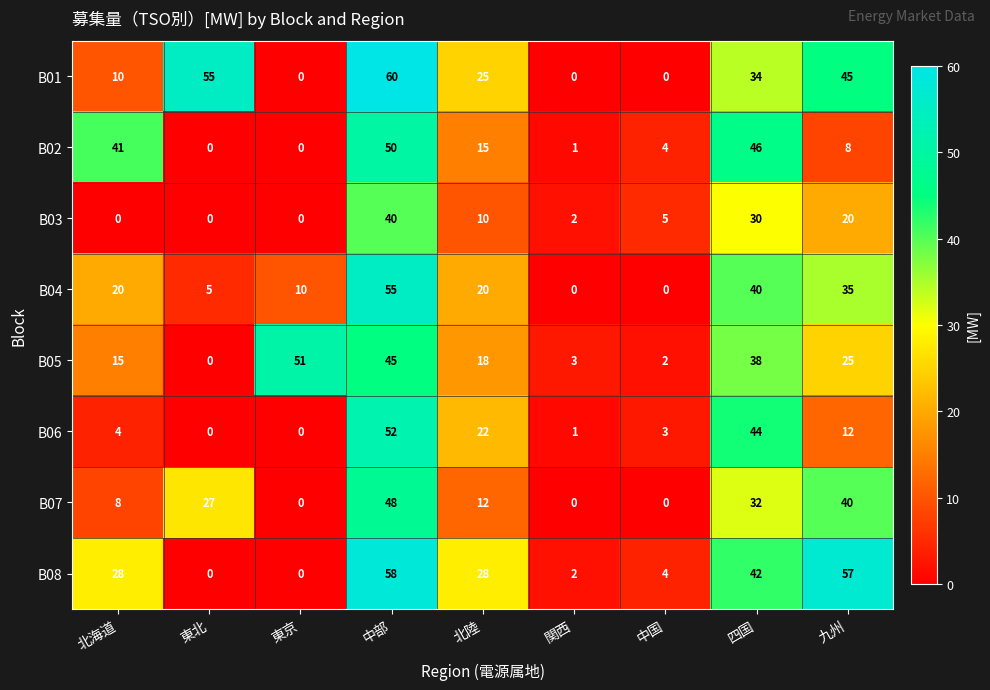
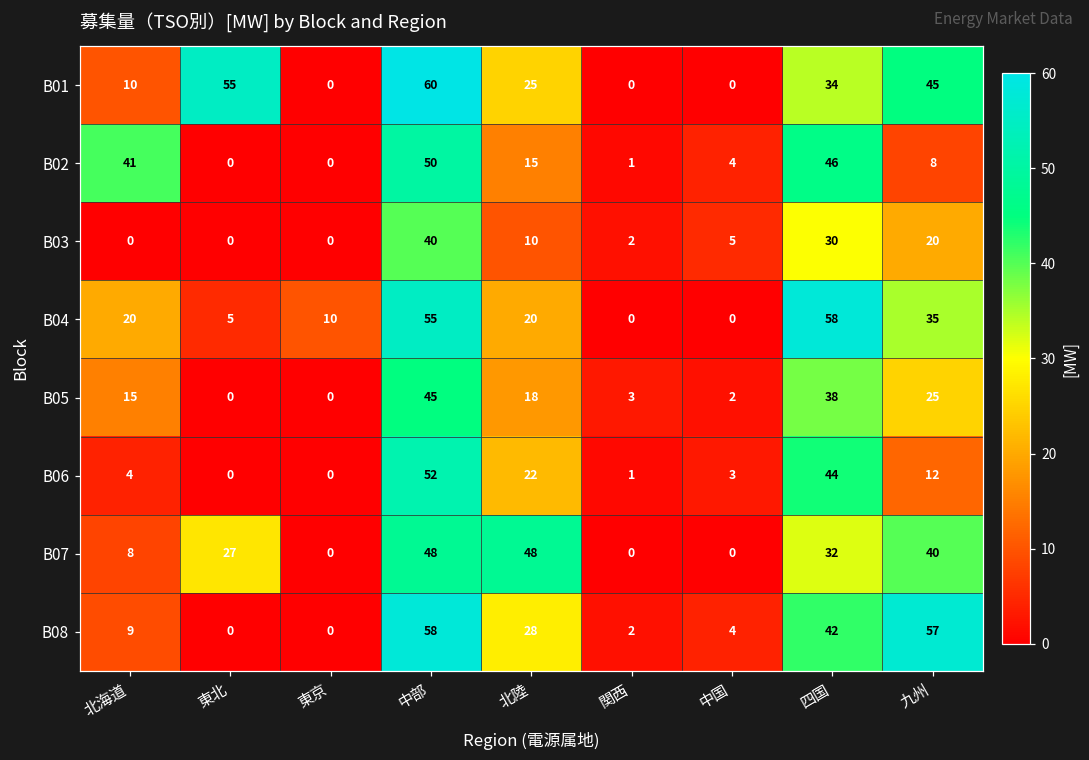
  {
    "B01": {
      "北海道": 10,
      "東北": 55,
      "東京": 0,
      "中部": 60,
      "北陸": 25,
      "関西": 0,
      "中国": 0,
      "四国": 34,
      "九州": 45
    },
    "B02": {
      "北海道": 41,
      "東北": 0,
      "東京": 0,
      "中部": 50,
      "北陸": 15,
      "関西": 1,
      "中国": 4,
      "四国": 46,
      "九州": 8
    },
    "B03": {
      "北海道": 0,
      "東北": 0,
      "東京": 0,
      "中部": 40,
      "北陸": 10,
      "関西": 2,
      "中国": 5,
      "四国": 30,
      "九州": 20
    },
    "B04": {
      "北海道": 20,
      "東北": 5,
      "東京": 10,
      "中部": 55,
      "北陸": 20,
      "関西": 0,
      "中国": 0,
-     "四国": 40,
+     "四国": 58,
      "九州": 35
    },
    "B05": {
      "北海道": 15,
      "東北": 0,
-     "東京": 51,
+     "東京": 0,
      "中部": 45,
      "北陸": 18,
      "関西": 3,
      "中国": 2,
      "四国": 38,
      "九州": 25
    },
    "B06": {
      "北海道": 4,
      "東北": 0,
      "東京": 0,
      "中部": 52,
      "北陸": 22,
      "関西": 1,
      "中国": 3,
      "四国": 44,
      "九州": 12
    },
    "B07": {
      "北海道": 8,
      "東北": 27,
      "東京": 0,
      "中部": 48,
-     "北陸": 12,
+     "北陸": 48,
      "関西": 0,
      "中国": 0,
      "四国": 32,
      "九州": 40
    },
    "B08": {
-     "北海道": 28,
+     "北海道": 9,
      "東北": 0,
      "東京": 0,
      "中部": 58,
      "北陸": 28,
      "関西": 2,
      "中国": 4,
      "四国": 42,
      "九州": 57
    }
  }
